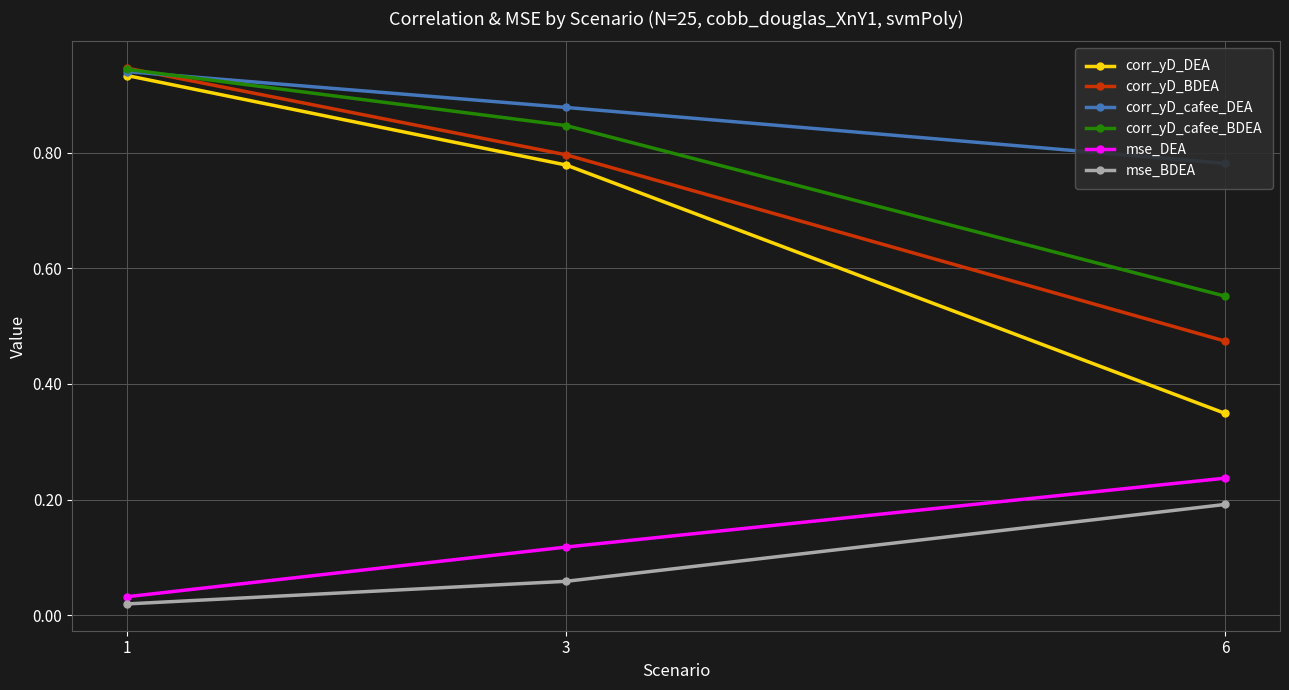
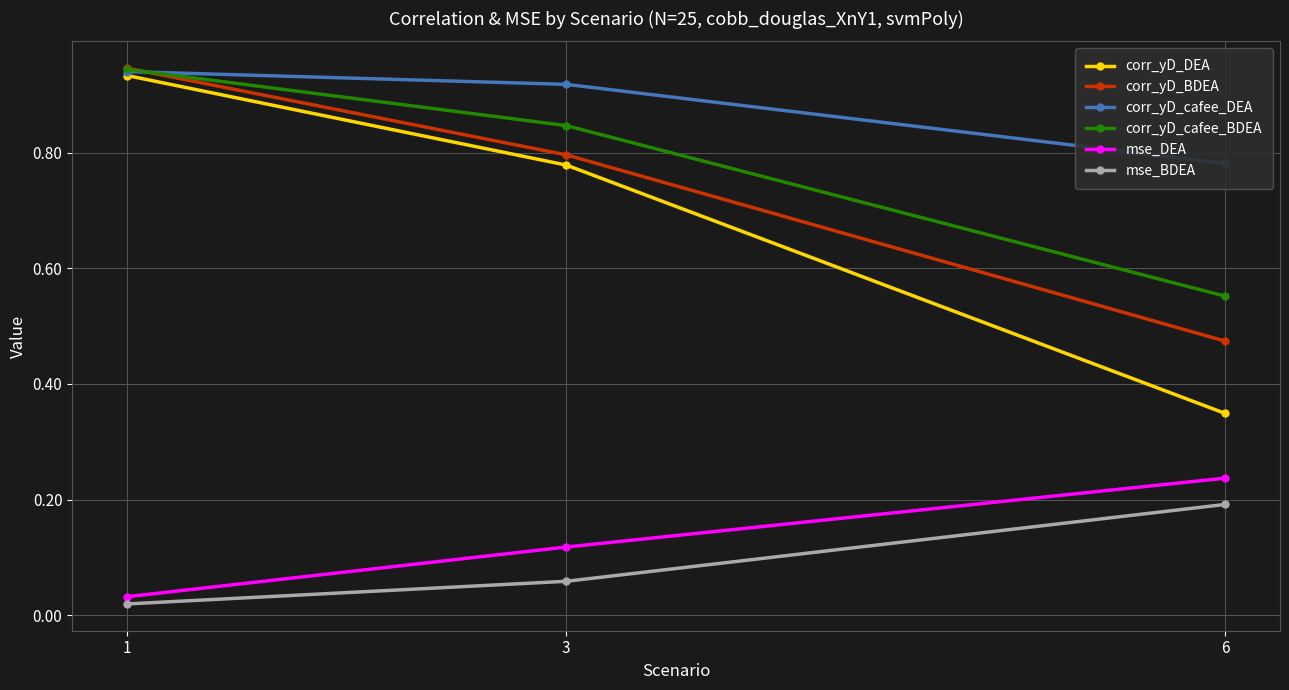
  {
    "corr_yD_DEA": {
      "1": 0.93,
      "3": 0.78,
      "6": 0.35
    },
    "corr_yD_BDEA": {
      "3": 0.80,
      "6": 0.47
    },
    "corr_yD_cafee_DEA": {
-     "3": 0.88
+     "3": 0.92
    },
    "corr_yD_cafee_BDEA": {
      "3": 0.85,
      "6": 0.55
    },
    "mse_DEA": {
      "1": 0.03,
      "3": 0.12,
      "6": 0.24
    },
    "mse_BDEA": {
      "1": 0.02,
      "3": 0.06,
      "6": 0.19
    }
  }
